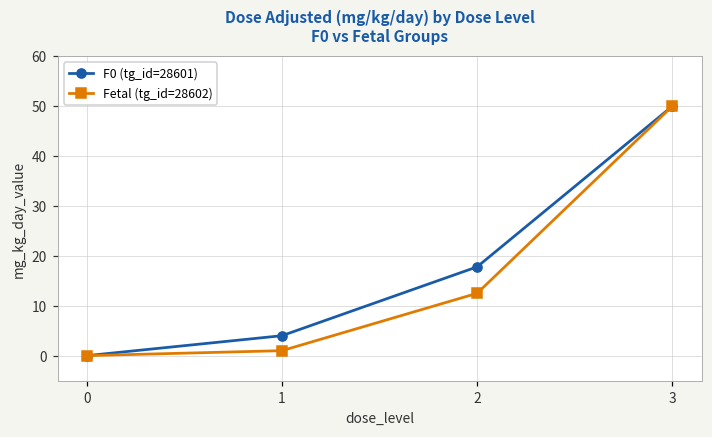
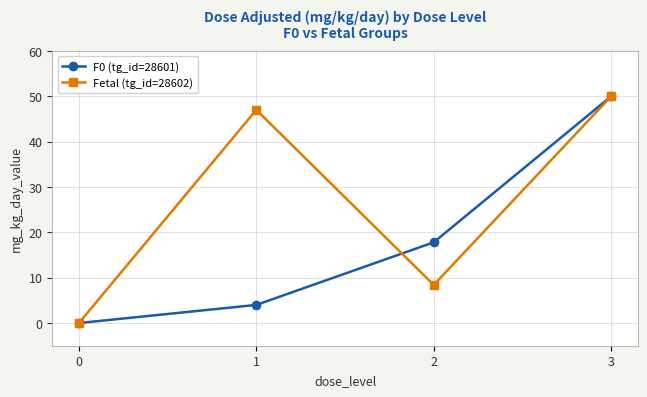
  {
    "F0 (tg_id=28601)": {
      "1": 4,
      "2": 18
    },
    "Fetal (tg_id=28602)": {
-     "1": 1,
-     "2": 13
+     "1": 47,
+     "2": 8
    }
  }
